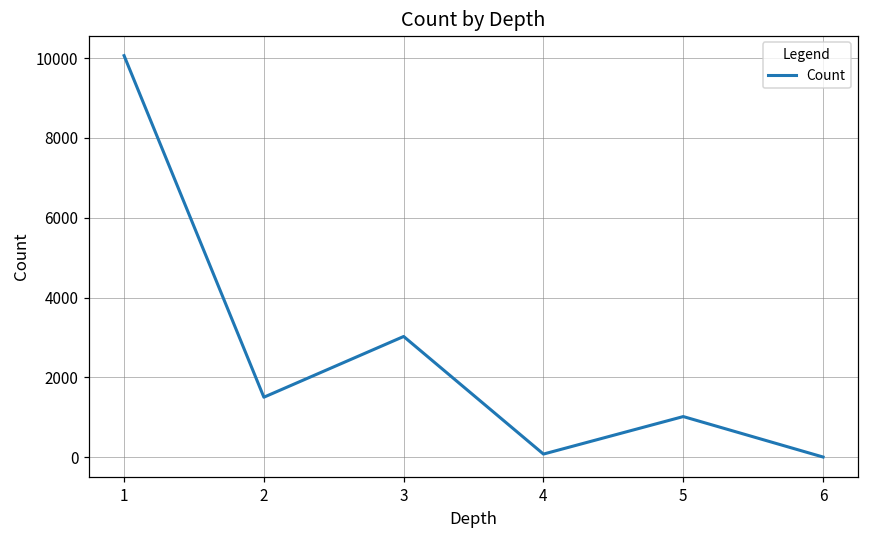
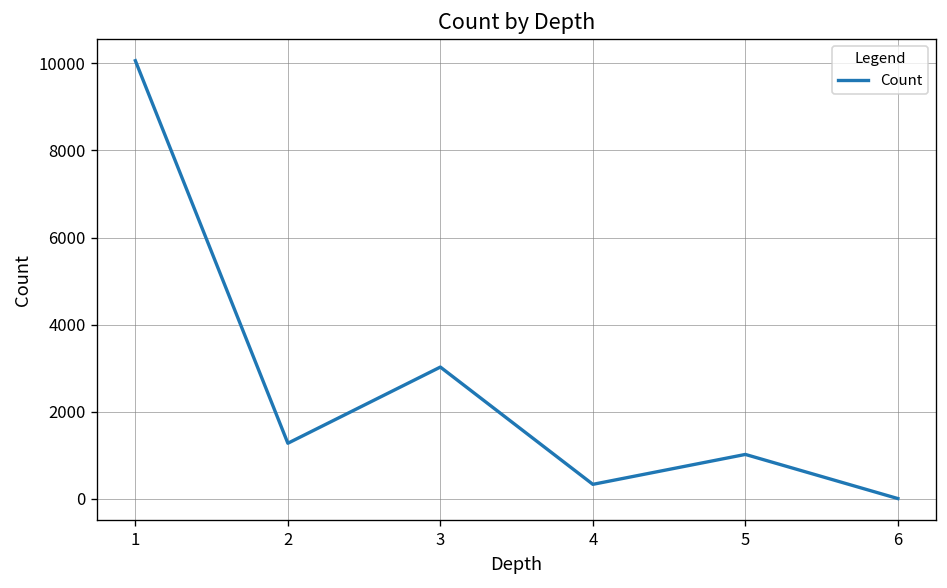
  {
    "1": 10100,
-   "2": 1500,
+   "2": 1300,
    "3": 3000,
-   "4": 100,
+   "4": 300,
    "5": 1000,
    "6": 0
  }
